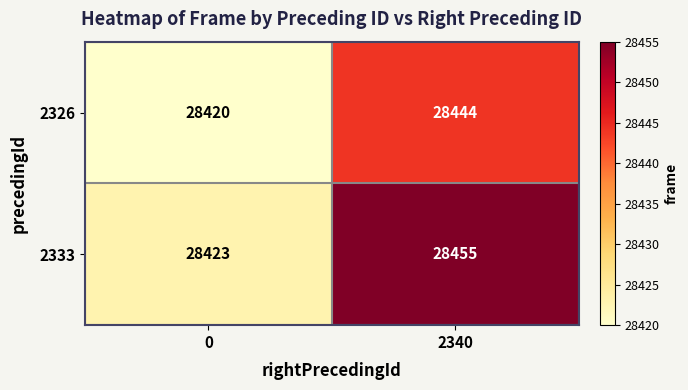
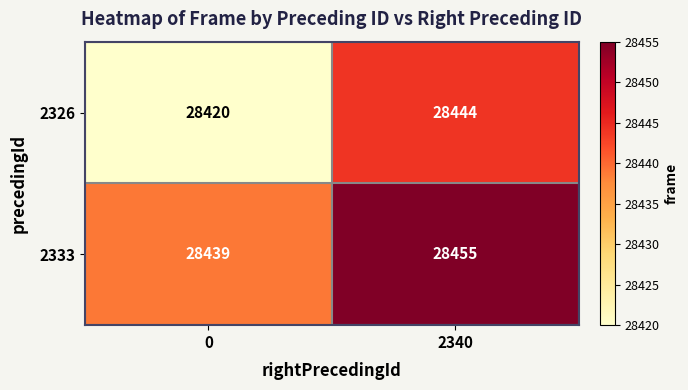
  {
    "2326": {
      "0": 28420,
      "2340": 28444
    },
    "2333": {
-     "0": 28423,
+     "0": 28439,
      "2340": 28455
    }
  }
